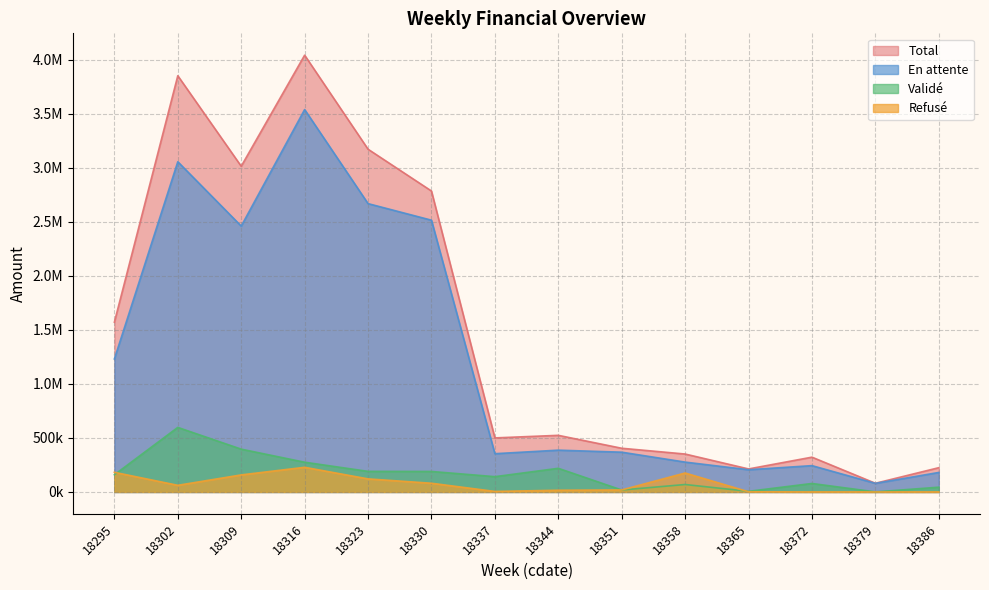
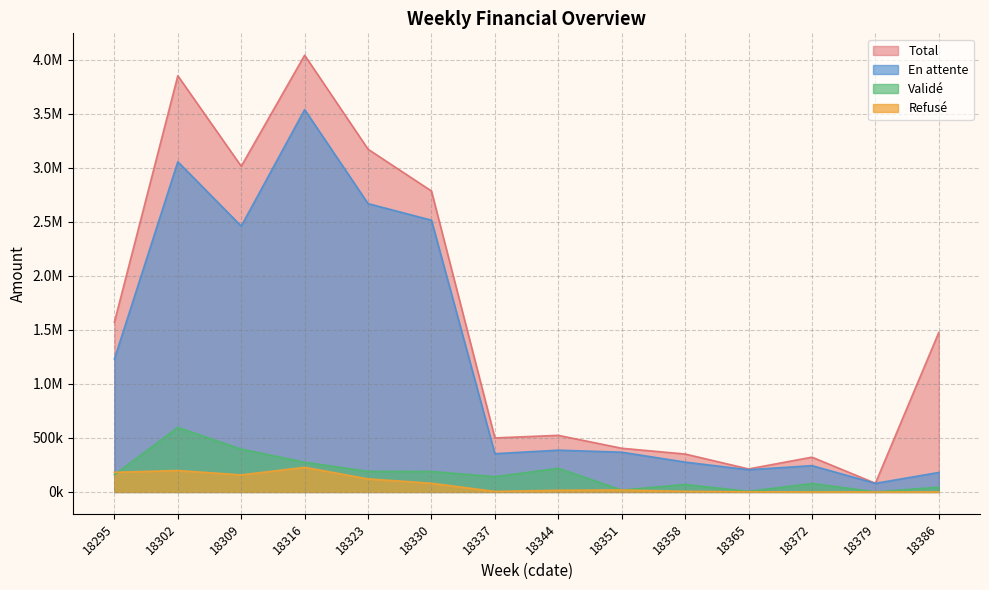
  {
    "Total": {
      "18295": 1570000,
      "18302": 3850000,
      "18309": 3010000,
      "18316": 4040000,
      "18323": 3170000,
      "18330": 2790000,
      "18337": 500000,
      "18344": 520000,
      "18351": 400000,
      "18358": 350000,
      "18372": 320000,
-     "18386": 220000
+     "18386": 1480000
    },
    "En attente": {
      "18295": 1230000,
      "18302": 3060000,
      "18309": 2460000,
      "18316": 3540000,
      "18323": 2670000,
      "18330": 2520000,
      "18337": 350000,
      "18344": 390000,
      "18351": 370000,
      "18358": 280000,
      "18372": 240000,
      "18386": 180000
    },
    "Validé": {
      "18302": 600000,
      "18309": 400000,
      "18316": 280000,
      "18323": 190000,
      "18330": 190000,
      "18337": 140000,
      "18344": 220000,
      "18358": 70000,
      "18372": 80000,
      "18386": 40000
    },
    "Refusé": {
-     "18302": 60000,
+     "18302": 200000,
      "18309": 160000,
      "18316": 230000,
      "18323": 120000,
      "18330": 80000,
      "18337": 0,
      "18344": 20000,
-     "18358": 180000,
+     "18358": 10000,
      "18372": 0,
      "18386": 0
    }
  }
